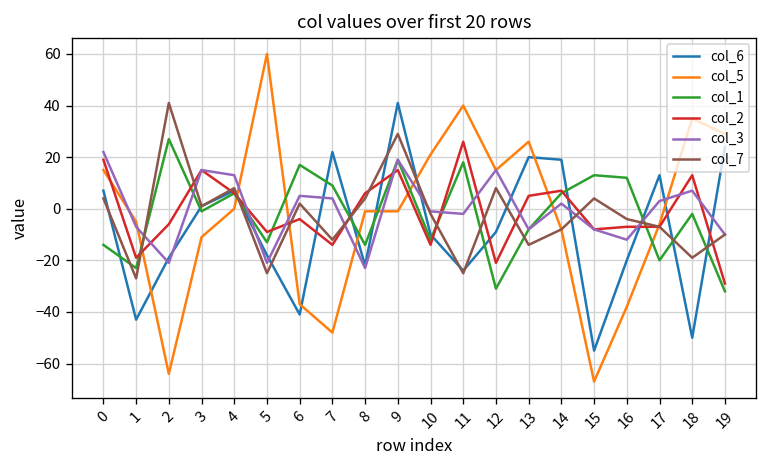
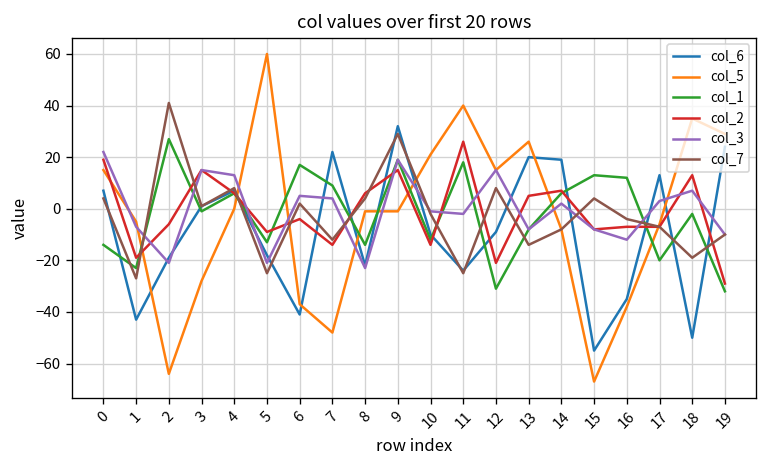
  {
    "col_6": {
      "0": 7,
      "1": -43,
      "2": -19,
      "5": -18,
      "6": -41,
      "7": 22,
-     "9": 41,
+     "9": 32,
      "10": -10,
      "12": -9,
      "13": 20,
      "14": 19,
      "15": -55,
-     "16": -20,
+     "16": -35,
      "17": 13,
      "18": -50
    },
    "col_5": {
      "0": 15,
      "1": -5,
      "2": -64,
-     "3": -11,
+     "3": -28,
      "4": 0,
      "5": 60,
      "6": -37,
      "7": -48,
      "8": -1,
      "9": -1,
      "10": 21,
      "11": 40,
      "13": 26,
      "15": -67,
      "16": -38
    },
    "col_1": {
      "0": -14,
      "1": -23,
      "2": 27,
      "3": -1,
      "5": -13,
      "6": 17,
      "7": 9,
      "8": -14,
      "10": -12,
      "11": 18,
      "12": -31,
      "15": 13,
      "16": 12,
      "17": -20,
      "18": -2,
      "19": -32
    },
    "col_2": {
      "0": 19,
      "1": -19,
      "2": -6,
      "5": -9,
      "6": -4,
      "7": -14,
      "8": 6,
      "9": 15,
      "10": -14,
      "11": 26,
      "12": -21,
      "13": 5,
      "16": -7,
      "18": 13,
      "19": -29
    },
    "col_3": {
      "0": 22,
      "1": -7,
      "2": -21,
      "4": 13,
      "5": -21,
      "6": 5,
      "7": 4,
      "11": -2,
      "14": 2,
      "16": -12,
      "17": 3,
      "18": 7
    },
    "col_7": {
      "0": 4,
      "1": -27,
      "2": 41,
      "5": -25,
      "6": 2,
      "7": -12,
      "8": 4,
      "9": 29,
      "12": 8,
      "13": -14,
      "15": 4,
      "16": -4,
      "18": -19
    }
  }
